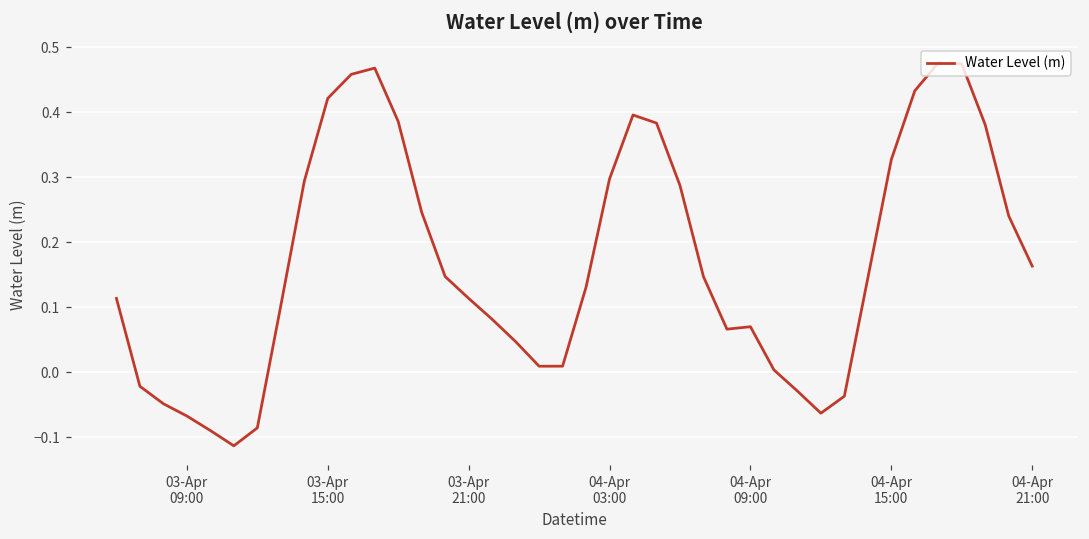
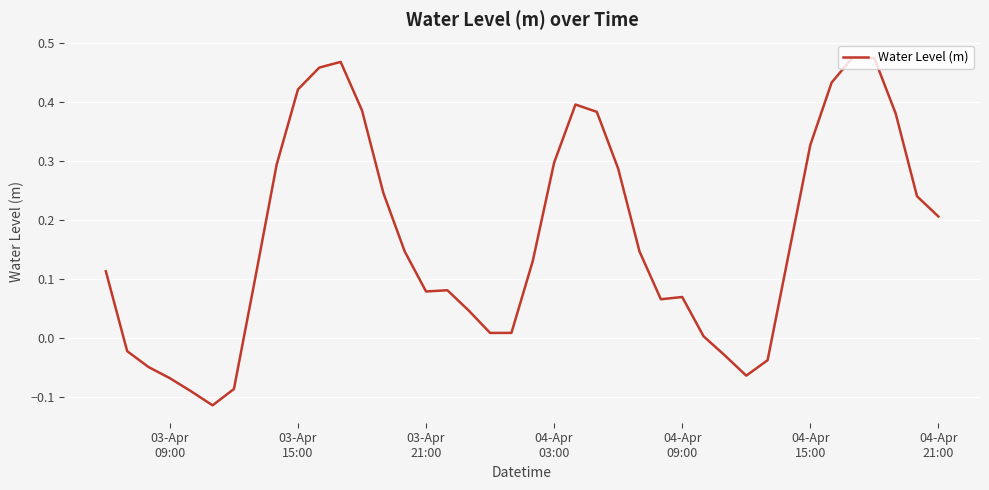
  {
    "03-Apr 09:00": -0.07,
    "03-Apr 15:00": 0.42,
-   "03-Apr 21:00": 0.11,
+   "03-Apr 21:00": 0.08,
    "04-Apr 03:00": 0.30,
    "04-Apr 09:00": 0.07,
    "04-Apr 15:00": 0.33,
-   "04-Apr 21:00": 0.16
+   "04-Apr 21:00": 0.21
  }
